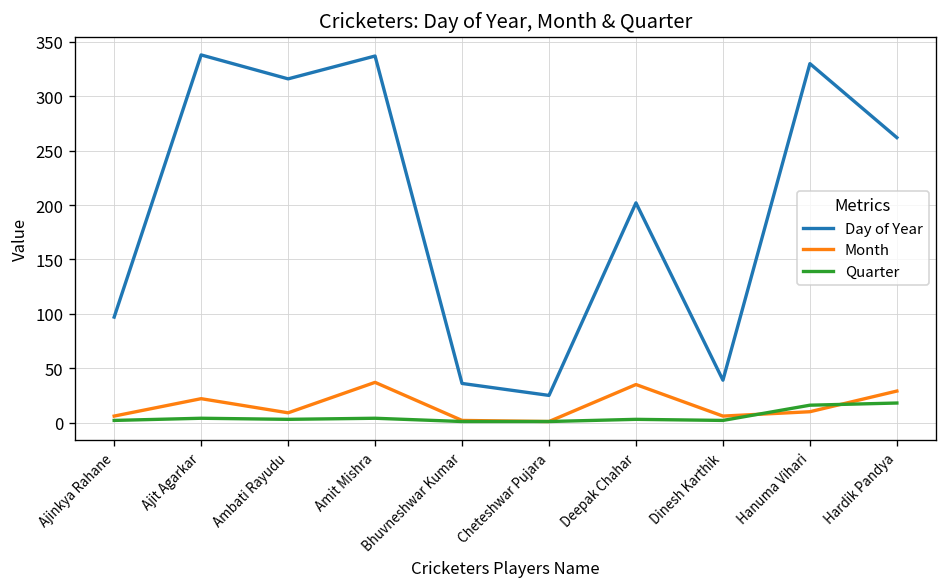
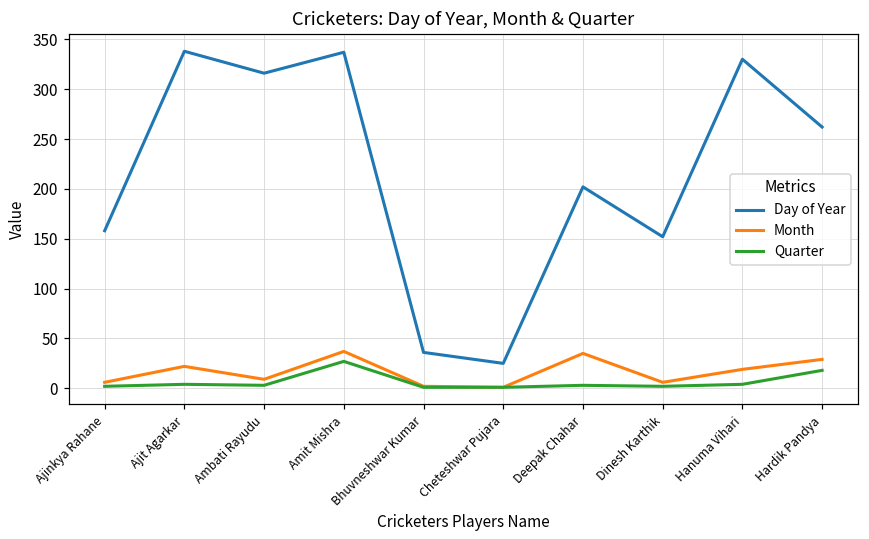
  {
    "Day of Year": {
-     "Ajinkya Rahane": 100,
+     "Ajinkya Rahane": 160,
      "Ajit Agarkar": 340,
      "Ambati Rayudu": 320,
      "Amit Mishra": 340,
      "Bhuvneshwar Kumar": 40,
      "Cheteshwar Pujara": 30,
      "Deepak Chahar": 200,
-     "Dinesh Karthik": 40,
+     "Dinesh Karthik": 150,
      "Hanuma Vihari": 330,
      "Hardik Pandya": 260
    },
    "Month": {
      "Ajinkya Rahane": 10,
      "Ajit Agarkar": 20,
      "Ambati Rayudu": 10,
      "Amit Mishra": 40,
      "Deepak Chahar": 40,
      "Dinesh Karthik": 10,
-     "Hanuma Vihari": 10,
+     "Hanuma Vihari": 20,
      "Hardik Pandya": 30
    },
    "Quarter": {
      "Ajinkya Rahane": 0,
      "Ajit Agarkar": 0,
      "Ambati Rayudu": 0,
-     "Amit Mishra": 0,
+     "Amit Mishra": 30,
      "Deepak Chahar": 0,
      "Dinesh Karthik": 0,
-     "Hanuma Vihari": 20,
+     "Hanuma Vihari": 0,
      "Hardik Pandya": 20
    }
  }
